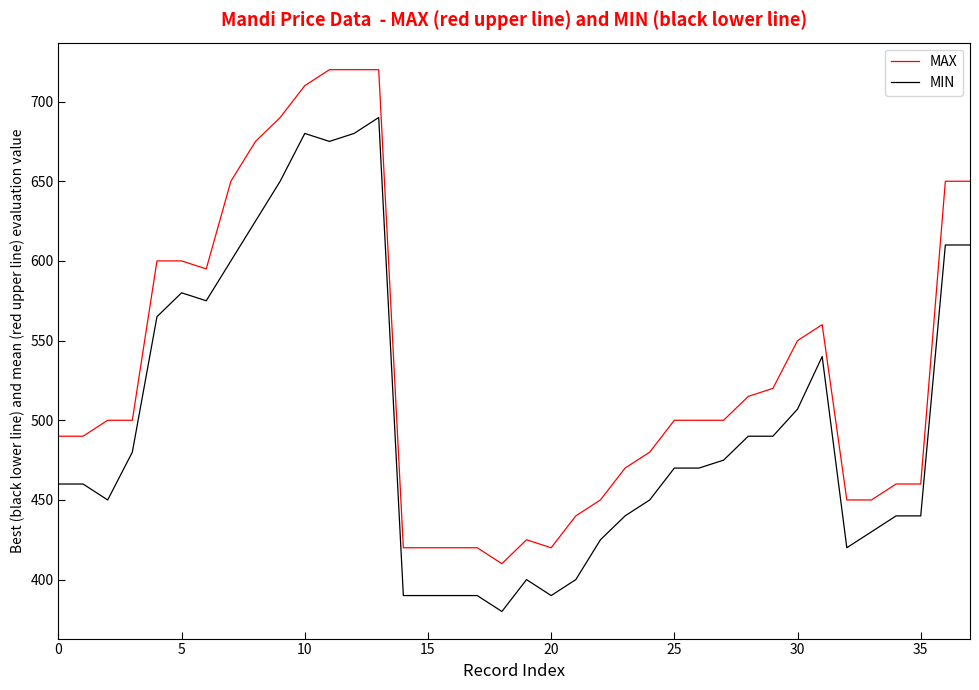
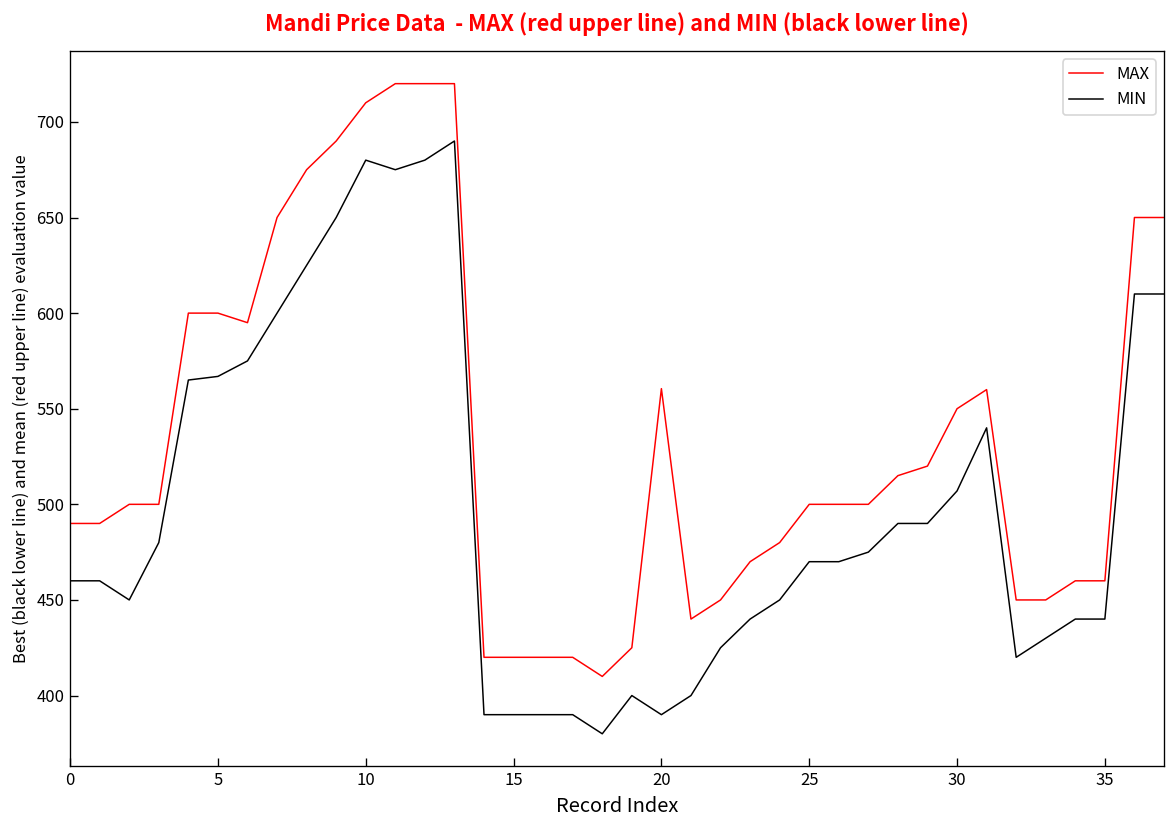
  {
    "MAX": {
      "0": 490,
      "5": 600,
      "10": 710,
      "15": 420,
-     "20": 420,
+     "20": 561,
      "25": 500,
      "30": 550,
      "35": 460
    },
    "MIN": {
      "0": 460,
-     "5": 580,
+     "5": 567,
      "10": 680,
      "15": 390,
      "20": 390,
      "25": 470,
      "30": 507,
      "35": 440
    }
  }
